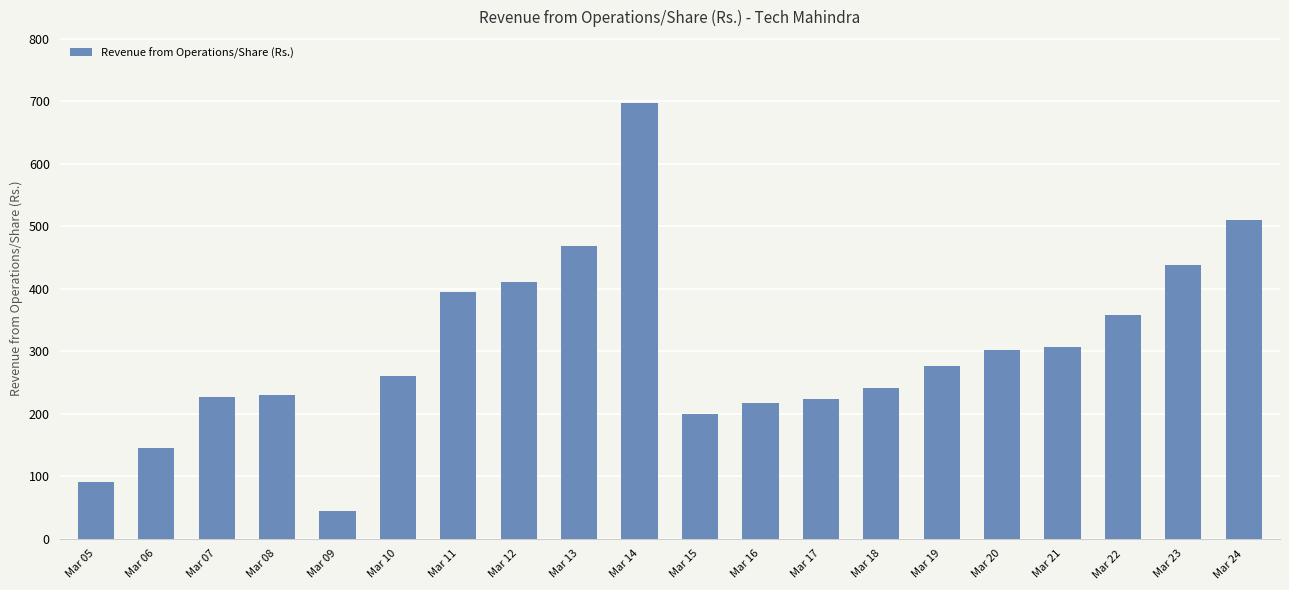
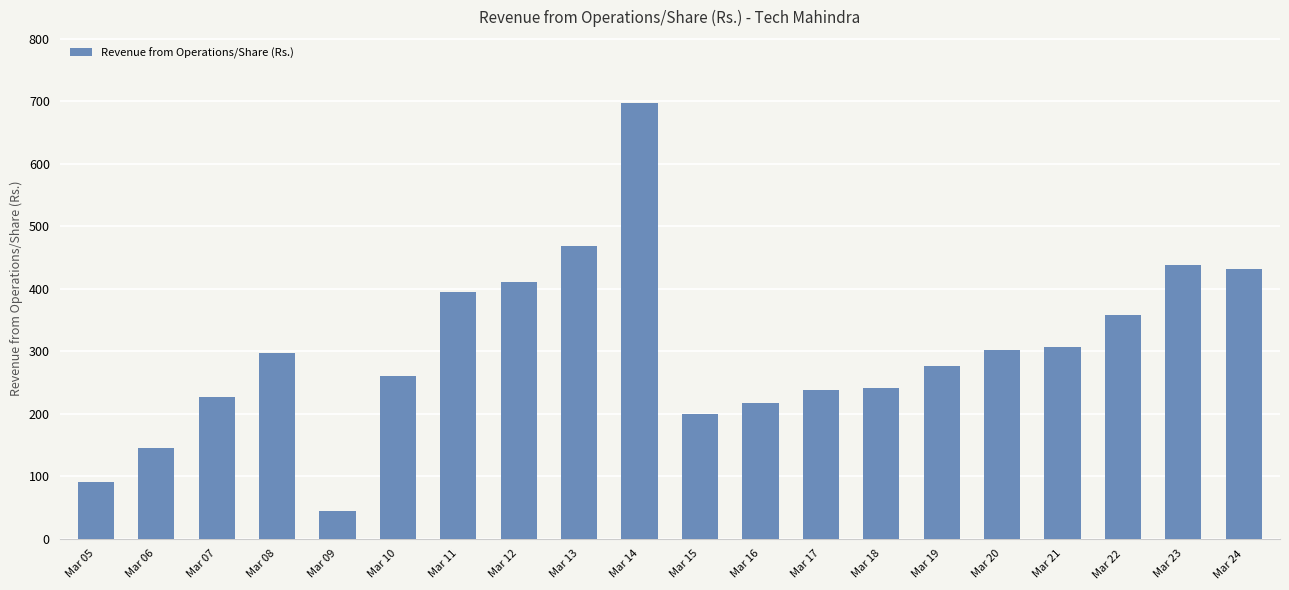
  {
    "Mar 05": 90,
    "Mar 06": 150,
    "Mar 07": 230,
-   "Mar 08": 230,
+   "Mar 08": 300,
    "Mar 09": 40,
    "Mar 10": 260,
    "Mar 11": 390,
    "Mar 12": 410,
    "Mar 13": 470,
    "Mar 14": 700,
    "Mar 15": 200,
    "Mar 16": 220,
-   "Mar 17": 220,
+   "Mar 17": 240,
    "Mar 18": 240,
    "Mar 19": 280,
    "Mar 20": 300,
    "Mar 21": 310,
    "Mar 22": 360,
    "Mar 23": 440,
-   "Mar 24": 510
+   "Mar 24": 430
  }
